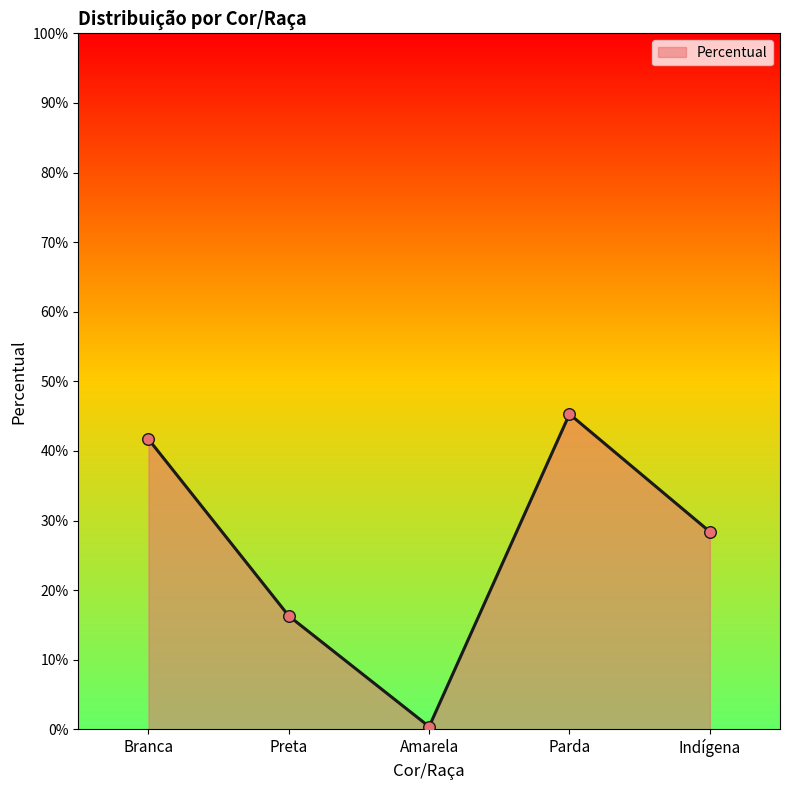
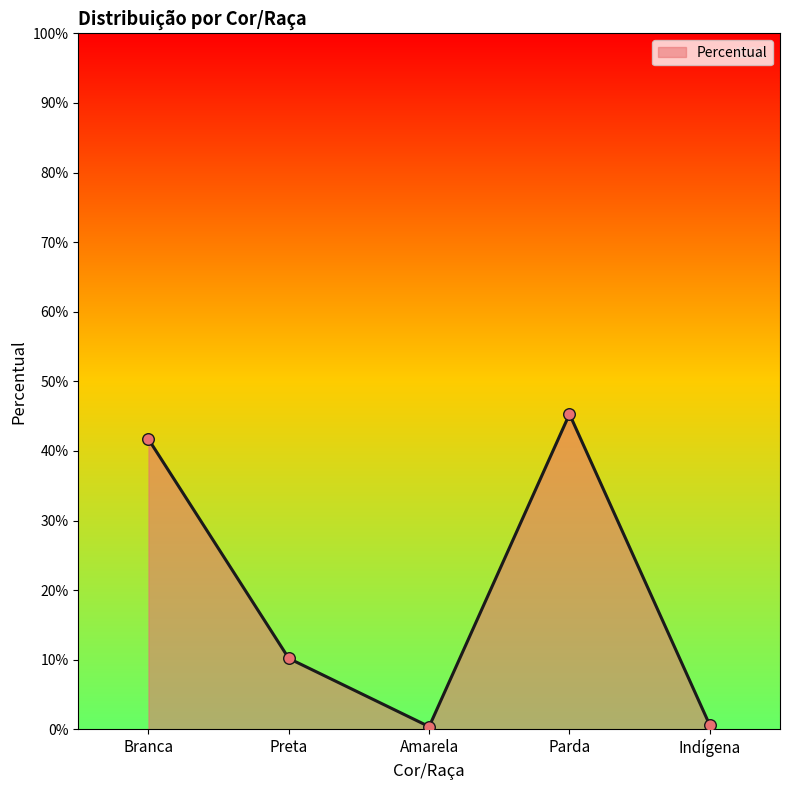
  {
    "Branca": "42%",
-   "Preta": "16%",
+   "Preta": "10%",
    "Amarela": "0%",
    "Parda": "45%",
-   "Indígena": "28%"
+   "Indígena": "1%"
  }
